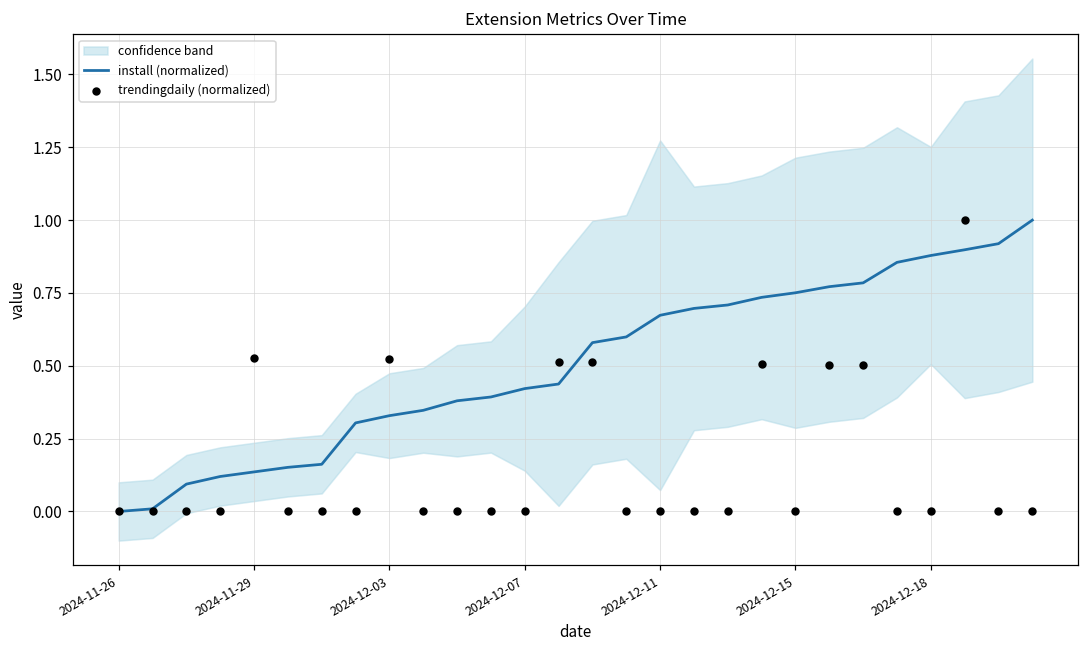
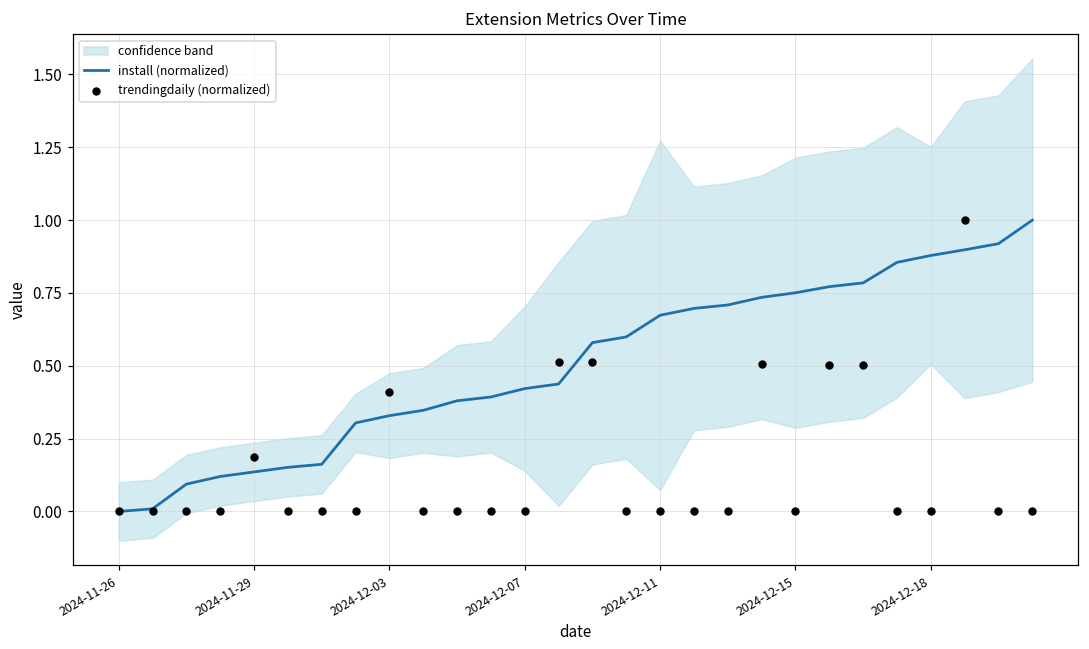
  {
    "install (normalized)": {
      "2024-11-29": 0.14,
      "2024-12-03": 0.33,
      "2024-12-07": 0.42,
      "2024-12-11": 0.67,
      "2024-12-15": 0.75,
      "2024-12-18": 0.88
    },
    "trendingdaily (normalized)": {
-     "2024-11-29": 0.53,
-     "2024-12-03": 0.52
+     "2024-11-29": 0.19,
+     "2024-12-03": 0.41
    }
  }
